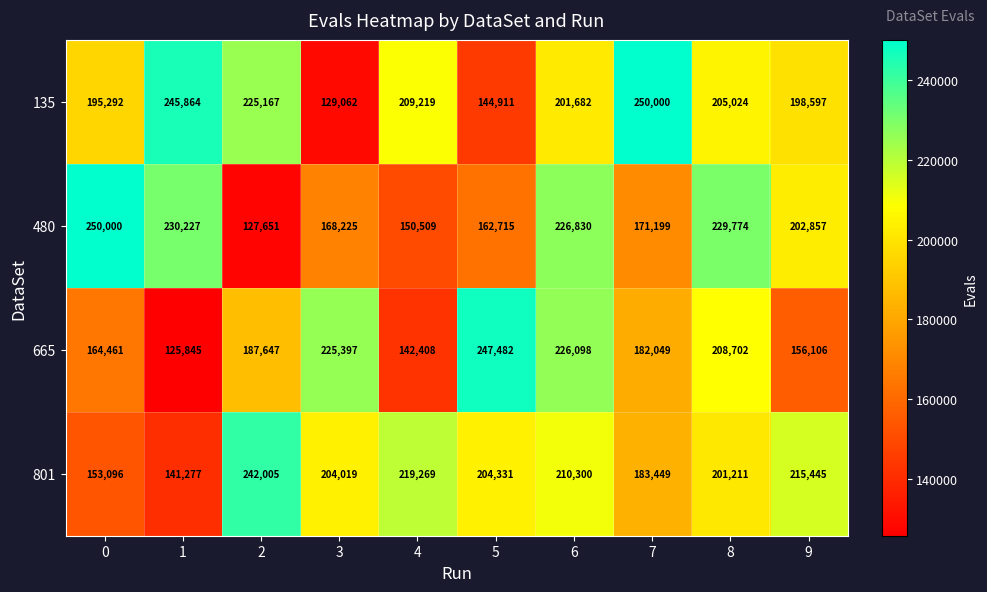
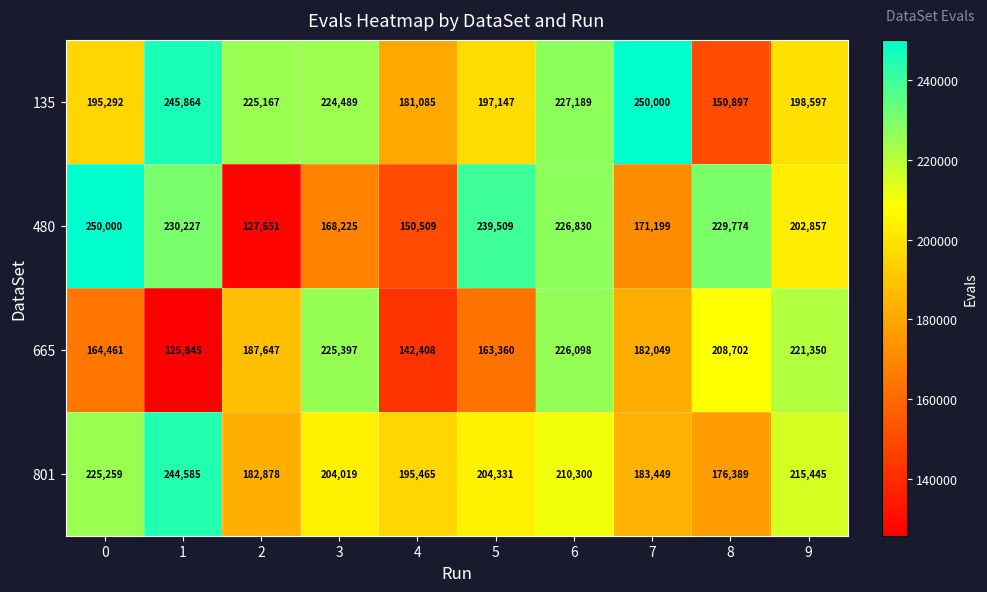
  {
    "135": {
      "0": "195,292",
      "1": "245,864",
      "2": "225,167",
-     "3": "129,062",
-     "4": "209,219",
-     "5": "144,911",
-     "6": "201,682",
+     "3": "224,489",
+     "4": "181,085",
+     "5": "197,147",
+     "6": "227,189",
      "7": "250,000",
-     "8": "205,024",
+     "8": "150,897",
      "9": "198,597"
    },
    "480": {
      "0": "250,000",
      "1": "230,227",
      "2": "127,651",
      "3": "168,225",
      "4": "150,509",
-     "5": "162,715",
+     "5": "239,509",
      "6": "226,830",
      "7": "171,199",
      "8": "229,774",
      "9": "202,857"
    },
    "665": {
      "0": "164,461",
      "1": "125,845",
      "2": "187,647",
      "3": "225,397",
      "4": "142,408",
-     "5": "247,482",
+     "5": "163,360",
      "6": "226,098",
      "7": "182,049",
      "8": "208,702",
-     "9": "156,106"
+     "9": "221,350"
    },
    "801": {
-     "0": "153,096",
-     "1": "141,277",
-     "2": "242,005",
+     "0": "225,259",
+     "1": "244,585",
+     "2": "182,878",
      "3": "204,019",
-     "4": "219,269",
+     "4": "195,465",
      "5": "204,331",
      "6": "210,300",
      "7": "183,449",
-     "8": "201,211",
+     "8": "176,389",
      "9": "215,445"
    }
  }
